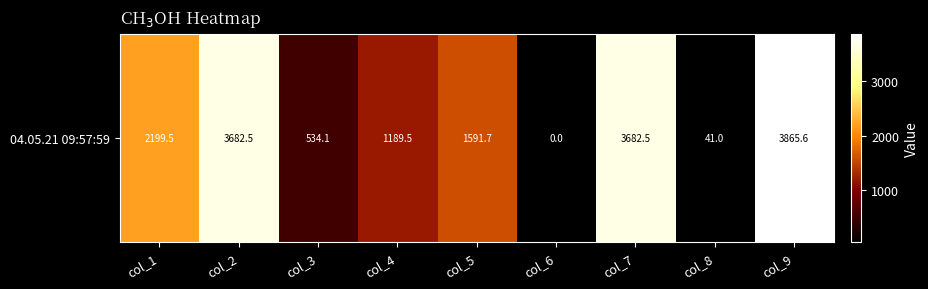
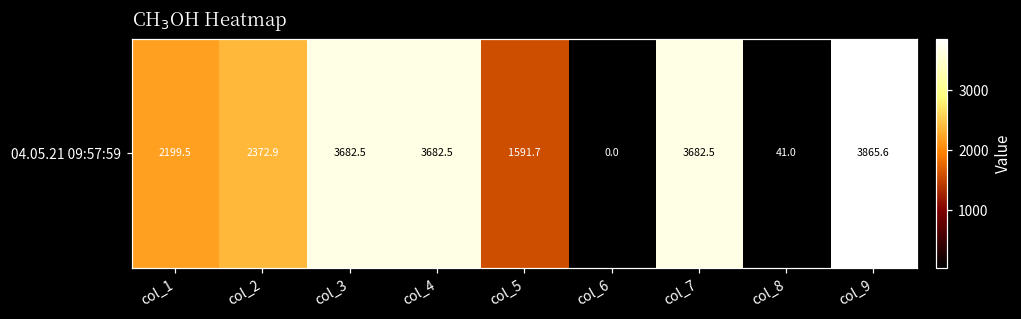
  {
    "04.05.21 09:57:59": {
      "col_1": 2199.5,
-     "col_2": 3682.5,
-     "col_3": 534.1,
-     "col_4": 1189.5,
+     "col_2": 2372.9,
+     "col_3": 3682.5,
+     "col_4": 3682.5,
      "col_5": 1591.7,
      "col_6": 0.0,
      "col_7": 3682.5,
      "col_8": 41.0,
      "col_9": 3865.6
    }
  }
